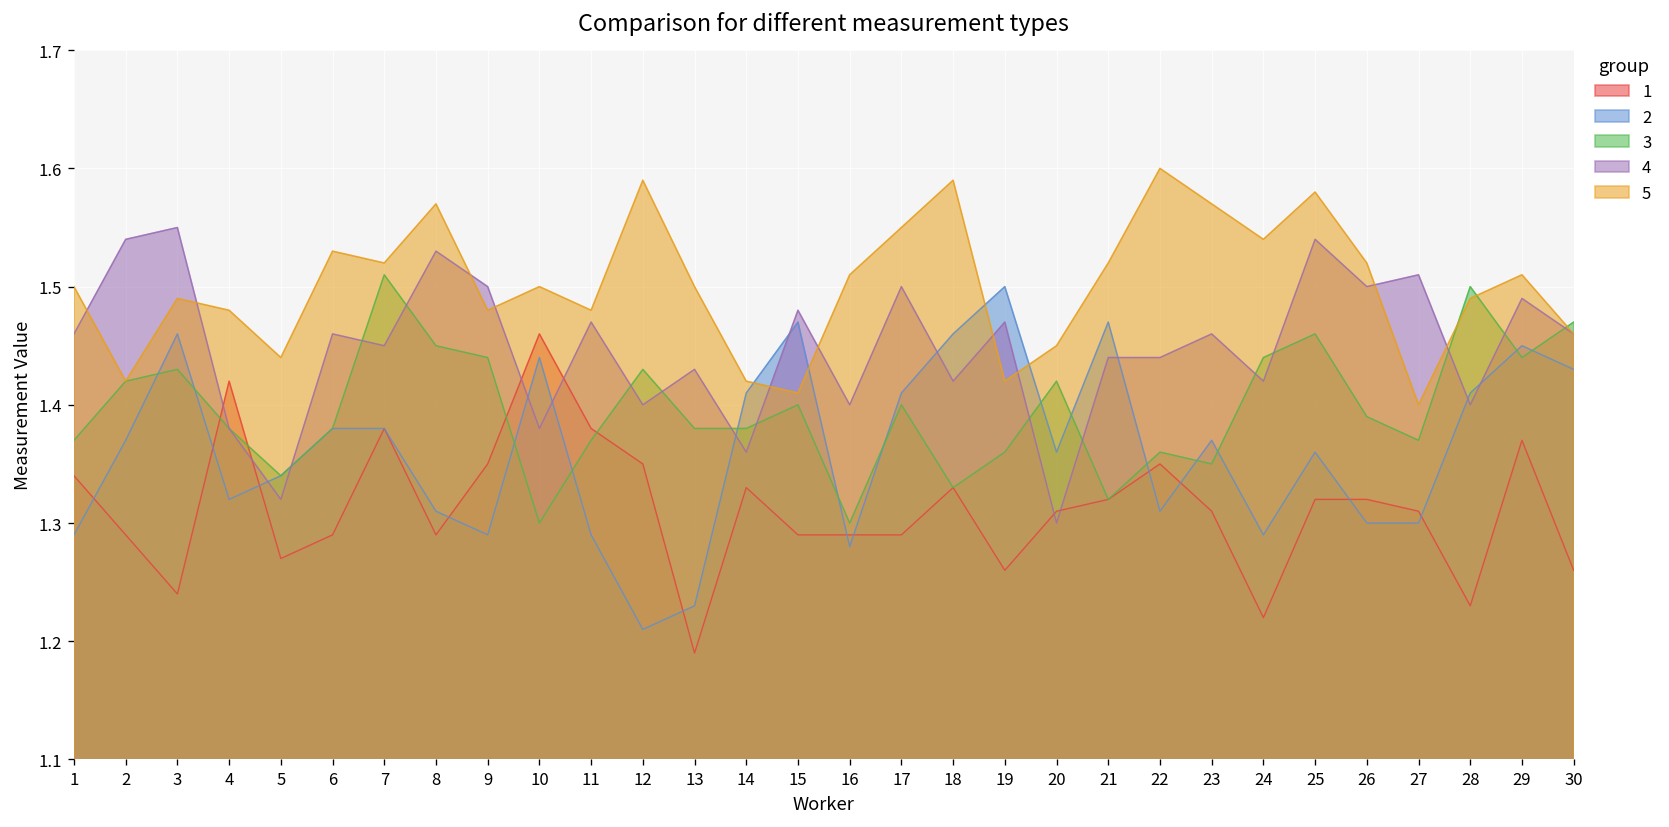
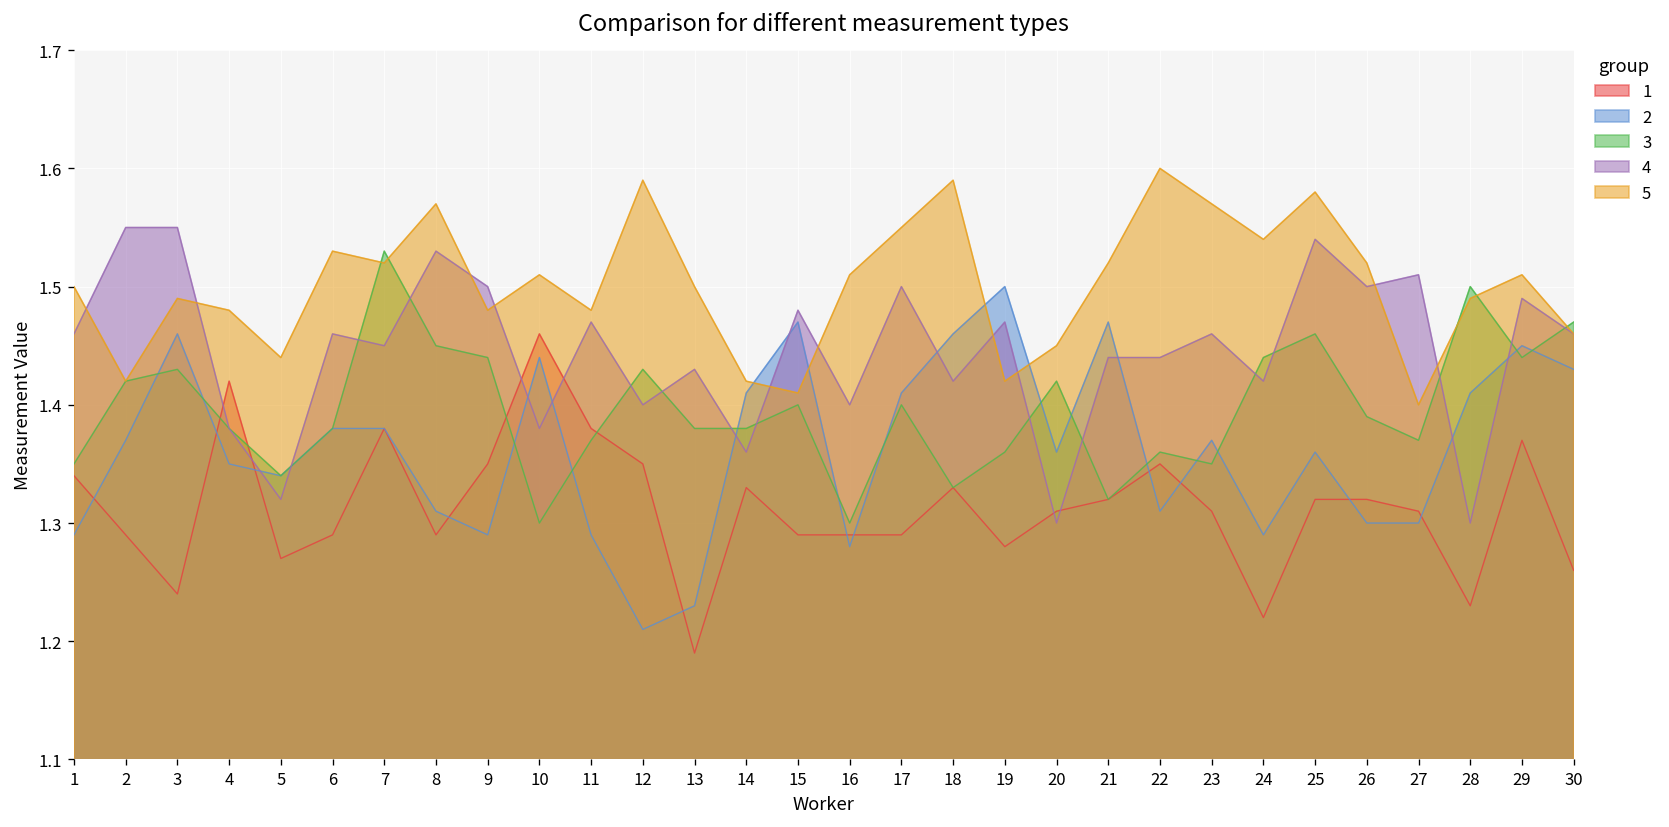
  {
    "1": {
      "1": 1.34,
      "2": 1.29,
      "3": 1.24,
      "4": 1.42,
      "5": 1.27,
      "6": 1.29,
      "8": 1.29,
      "9": 1.35,
      "10": 1.46,
      "11": 1.38,
      "12": 1.35,
      "13": 1.19,
      "14": 1.33,
      "15": 1.29,
      "16": 1.29,
      "17": 1.29,
-     "19": 1.26,
+     "19": 1.28,
      "20": 1.31,
      "22": 1.35,
      "23": 1.31,
      "24": 1.22,
      "25": 1.32,
      "26": 1.32,
      "27": 1.31,
      "28": 1.23,
      "29": 1.37,
      "30": 1.26
    },
    "2": {
      "1": 1.29,
      "2": 1.37,
      "3": 1.46,
-     "4": 1.32,
+     "4": 1.35,
      "8": 1.31,
      "9": 1.29,
      "10": 1.44,
      "11": 1.29,
      "12": 1.21,
      "13": 1.23,
      "14": 1.41,
      "15": 1.47,
      "16": 1.28,
      "17": 1.41,
      "18": 1.46,
      "19": 1.50,
      "20": 1.36,
      "21": 1.47,
      "22": 1.31,
      "23": 1.37,
      "24": 1.29,
      "25": 1.36,
      "26": 1.30,
      "27": 1.30,
      "28": 1.41,
      "29": 1.45,
      "30": 1.43
    },
    "3": {
-     "1": 1.37,
+     "1": 1.35,
      "3": 1.43,
-     "7": 1.51,
+     "7": 1.53,
      "8": 1.45,
      "9": 1.44,
      "10": 1.30,
      "11": 1.37,
      "12": 1.43,
      "13": 1.38,
      "14": 1.38,
      "15": 1.40,
      "16": 1.30,
      "17": 1.40,
      "19": 1.36,
      "20": 1.42,
      "22": 1.36,
      "23": 1.35,
      "24": 1.44,
      "25": 1.46,
      "26": 1.39,
      "27": 1.37,
      "28": 1.50,
      "29": 1.44,
      "30": 1.47
    },
    "4": {
      "1": 1.46,
-     "2": 1.54,
+     "2": 1.55,
      "3": 1.55,
      "5": 1.32,
      "6": 1.46,
      "7": 1.45,
      "8": 1.53,
      "9": 1.50,
      "10": 1.38,
      "11": 1.47,
      "12": 1.40,
      "13": 1.43,
      "14": 1.36,
      "15": 1.48,
      "16": 1.40,
      "17": 1.50,
      "18": 1.42,
      "19": 1.47,
      "20": 1.30,
      "21": 1.44,
      "22": 1.44,
      "23": 1.46,
      "24": 1.42,
      "25": 1.54,
      "26": 1.50,
      "27": 1.51,
-     "28": 1.4,
+     "28": 1.3,
      "29": 1.49
    },
    "5": {
      "1": 1.50,
      "3": 1.49,
      "4": 1.48,
      "5": 1.44,
      "6": 1.53,
      "7": 1.52,
      "8": 1.57,
      "9": 1.48,
-     "10": 1.50,
+     "10": 1.51,
      "11": 1.48,
      "12": 1.59,
      "13": 1.50,
      "14": 1.42,
      "15": 1.41,
      "16": 1.51,
      "17": 1.55,
      "18": 1.59,
      "19": 1.42,
      "20": 1.45,
      "21": 1.52,
      "22": 1.60,
      "23": 1.57,
      "24": 1.54,
      "25": 1.58,
      "26": 1.52,
      "27": 1.40,
      "28": 1.49,
      "29": 1.51
    }
  }
